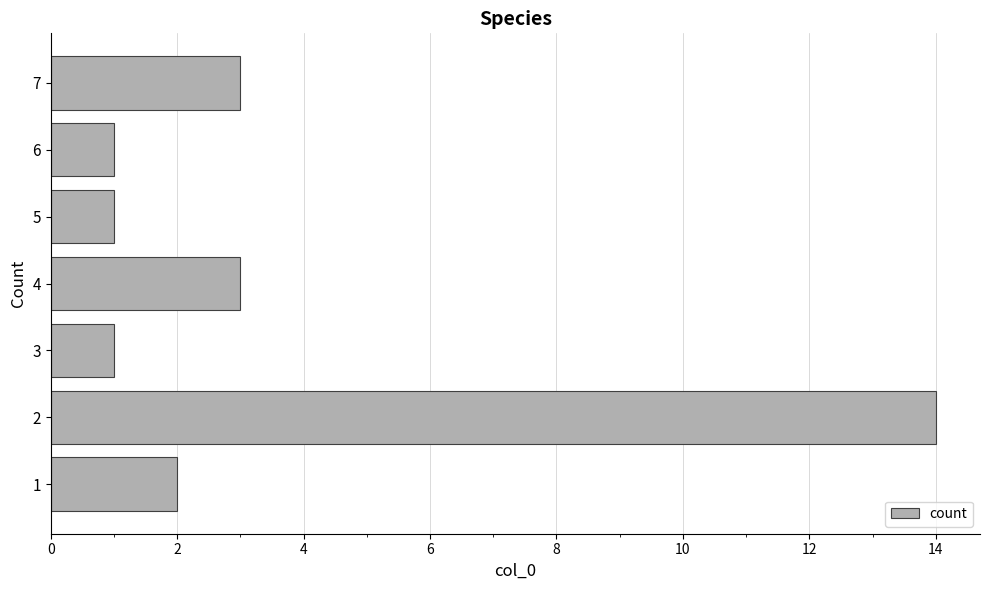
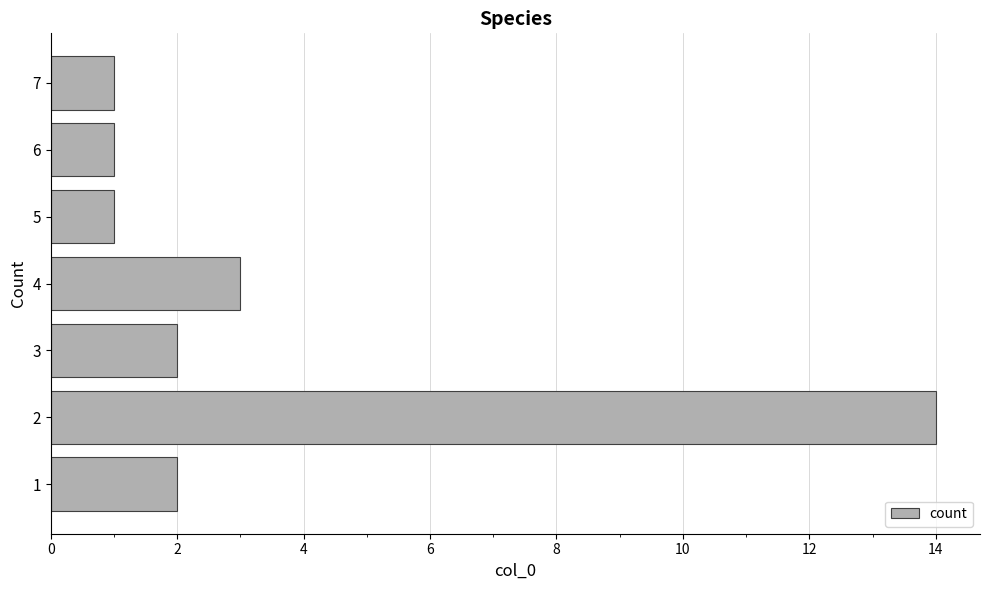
  {
-   "7": 3,
+   "7": 1,
    "6": 1,
    "5": 1,
    "4": 3,
-   "3": 1,
+   "3": 2,
    "2": 14,
    "1": 2
  }
